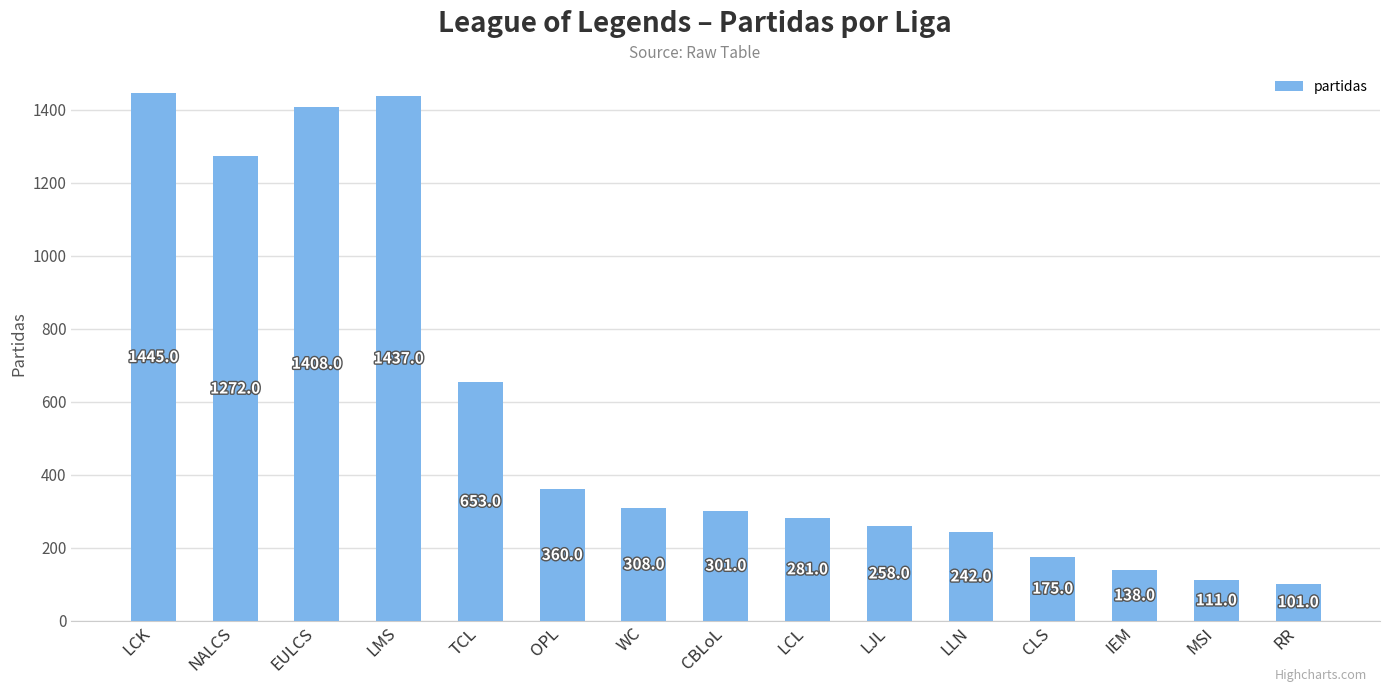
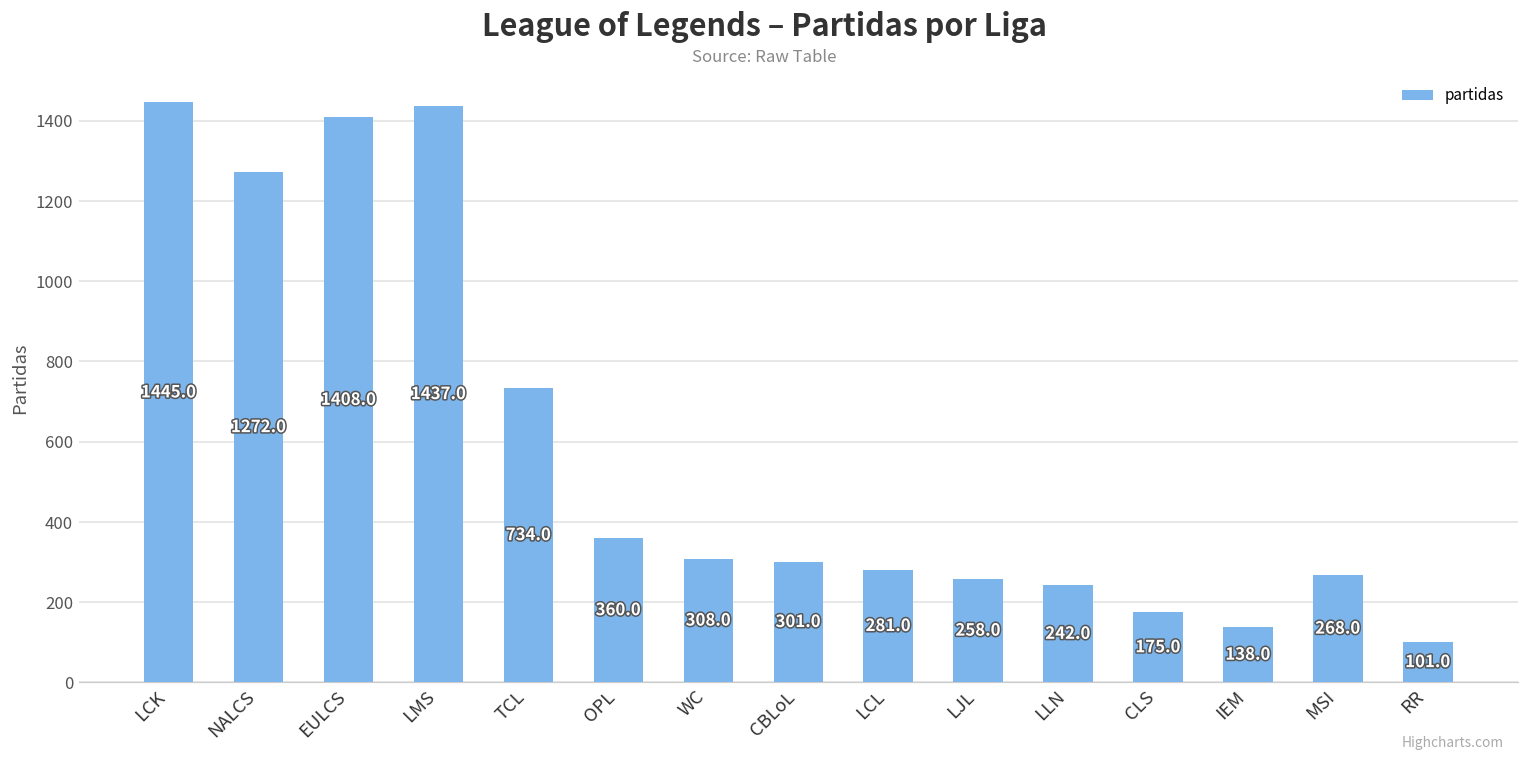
  {
    "LCK": 1445.0,
    "NALCS": 1272.0,
    "EULCS": 1408.0,
    "LMS": 1437.0,
-   "TCL": 653.0,
+   "TCL": 734.0,
    "OPL": 360.0,
    "WC": 308.0,
    "CBLoL": 301.0,
    "LCL": 281.0,
    "LJL": 258.0,
    "LLN": 242.0,
    "CLS": 175.0,
    "IEM": 138.0,
-   "MSI": 111.0,
+   "MSI": 268.0,
    "RR": 101.0
  }
